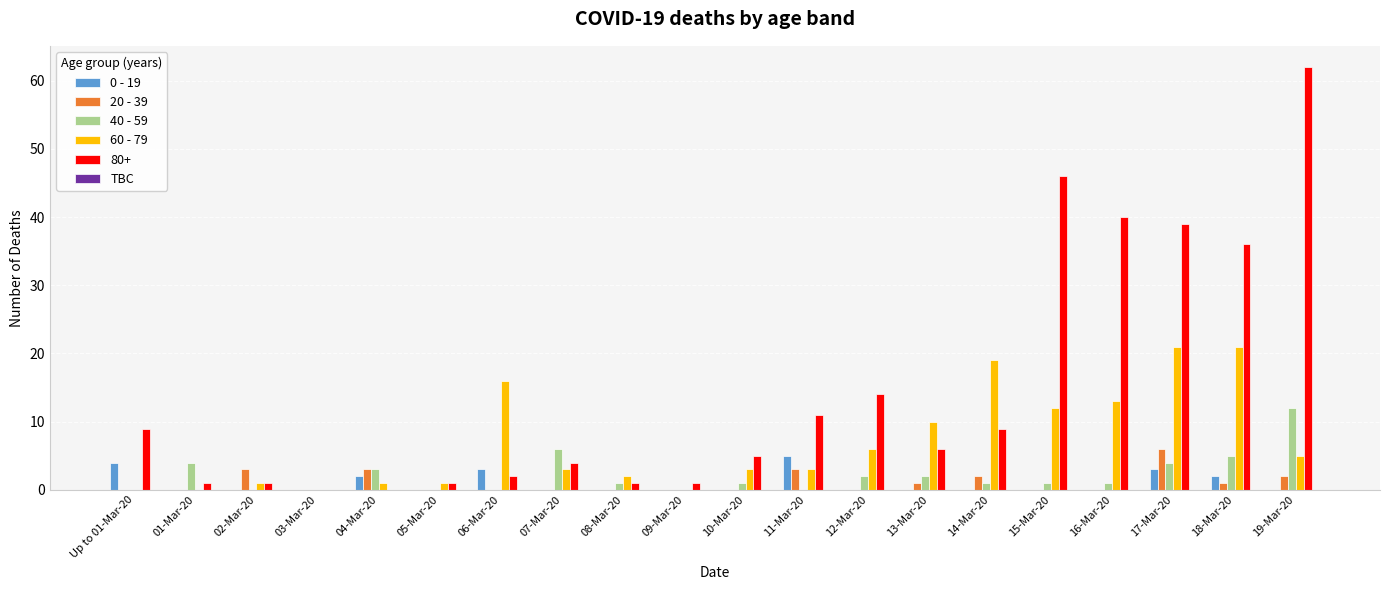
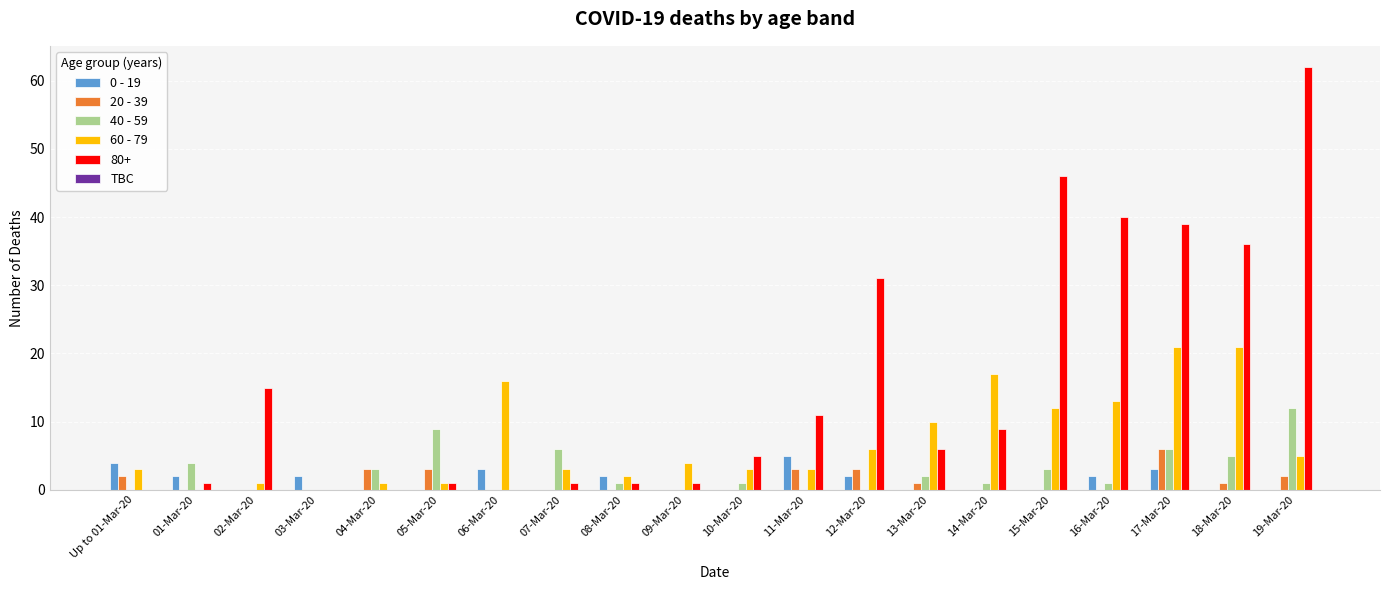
  {
    "0 - 19": {
      "Up to 01-Mar-20": 4,
-     "01-Mar-20": 0,
+     "01-Mar-20": 2,
      "02-Mar-20": 0,
-     "03-Mar-20": 0,
-     "04-Mar-20": 2,
+     "03-Mar-20": 2,
+     "04-Mar-20": 0,
      "05-Mar-20": 0,
      "06-Mar-20": 3,
      "07-Mar-20": 0,
-     "08-Mar-20": 0,
+     "08-Mar-20": 2,
      "09-Mar-20": 0,
      "10-Mar-20": 0,
      "11-Mar-20": 5,
-     "12-Mar-20": 0,
+     "12-Mar-20": 2,
      "13-Mar-20": 0,
      "14-Mar-20": 0,
      "15-Mar-20": 0,
-     "16-Mar-20": 0,
+     "16-Mar-20": 2,
      "17-Mar-20": 3,
-     "18-Mar-20": 2,
+     "18-Mar-20": 0,
      "19-Mar-20": 0
    },
    "20 - 39": {
-     "Up to 01-Mar-20": 0,
+     "Up to 01-Mar-20": 2,
      "01-Mar-20": 0,
-     "02-Mar-20": 3,
+     "02-Mar-20": 0,
      "03-Mar-20": 0,
      "04-Mar-20": 3,
-     "05-Mar-20": 0,
+     "05-Mar-20": 3,
      "06-Mar-20": 0,
      "07-Mar-20": 0,
      "08-Mar-20": 0,
      "09-Mar-20": 0,
      "10-Mar-20": 0,
      "11-Mar-20": 3,
-     "12-Mar-20": 0,
+     "12-Mar-20": 3,
      "13-Mar-20": 1,
-     "14-Mar-20": 2,
+     "14-Mar-20": 0,
      "15-Mar-20": 0,
      "16-Mar-20": 0,
      "17-Mar-20": 6,
      "18-Mar-20": 1,
      "19-Mar-20": 2
    },
    "40 - 59": {
      "Up to 01-Mar-20": 0,
      "01-Mar-20": 4,
      "02-Mar-20": 0,
      "03-Mar-20": 0,
      "04-Mar-20": 3,
-     "05-Mar-20": 0,
+     "05-Mar-20": 9,
      "06-Mar-20": 0,
      "07-Mar-20": 6,
      "08-Mar-20": 1,
      "09-Mar-20": 0,
      "10-Mar-20": 1,
      "11-Mar-20": 0,
-     "12-Mar-20": 2,
+     "12-Mar-20": 0,
      "13-Mar-20": 2,
      "14-Mar-20": 1,
-     "15-Mar-20": 1,
+     "15-Mar-20": 3,
      "16-Mar-20": 1,
-     "17-Mar-20": 4,
+     "17-Mar-20": 6,
      "18-Mar-20": 5,
      "19-Mar-20": 12
    },
    "60 - 79": {
-     "Up to 01-Mar-20": 0,
+     "Up to 01-Mar-20": 3,
      "01-Mar-20": 0,
      "02-Mar-20": 1,
      "03-Mar-20": 0,
      "04-Mar-20": 1,
      "05-Mar-20": 1,
      "06-Mar-20": 16,
      "07-Mar-20": 3,
      "08-Mar-20": 2,
-     "09-Mar-20": 0,
+     "09-Mar-20": 4,
      "10-Mar-20": 3,
      "11-Mar-20": 3,
      "12-Mar-20": 6,
      "13-Mar-20": 10,
-     "14-Mar-20": 19,
+     "14-Mar-20": 17,
      "15-Mar-20": 12,
      "16-Mar-20": 13,
      "17-Mar-20": 21,
      "18-Mar-20": 21,
      "19-Mar-20": 5
    },
    "80+": {
-     "Up to 01-Mar-20": 9,
+     "Up to 01-Mar-20": 0,
      "01-Mar-20": 1,
-     "02-Mar-20": 1,
+     "02-Mar-20": 15,
      "03-Mar-20": 0,
      "04-Mar-20": 0,
      "05-Mar-20": 1,
-     "06-Mar-20": 2,
-     "07-Mar-20": 4,
+     "06-Mar-20": 0,
+     "07-Mar-20": 1,
      "08-Mar-20": 1,
      "09-Mar-20": 1,
      "10-Mar-20": 5,
      "11-Mar-20": 11,
-     "12-Mar-20": 14,
+     "12-Mar-20": 31,
      "13-Mar-20": 6,
      "14-Mar-20": 9,
      "15-Mar-20": 46,
      "16-Mar-20": 40,
      "17-Mar-20": 39,
      "18-Mar-20": 36,
      "19-Mar-20": 62
    },
    "TBC": {
      "Up to 01-Mar-20": 0,
      "01-Mar-20": 0,
      "02-Mar-20": 0,
      "03-Mar-20": 0,
      "04-Mar-20": 0,
      "05-Mar-20": 0,
      "06-Mar-20": 0,
      "07-Mar-20": 0,
      "08-Mar-20": 0,
      "09-Mar-20": 0,
      "10-Mar-20": 0,
      "11-Mar-20": 0,
      "12-Mar-20": 0,
      "13-Mar-20": 0,
      "14-Mar-20": 0,
      "15-Mar-20": 0,
      "16-Mar-20": 0,
      "17-Mar-20": 0,
      "18-Mar-20": 0,
      "19-Mar-20": 0
    }
  }
